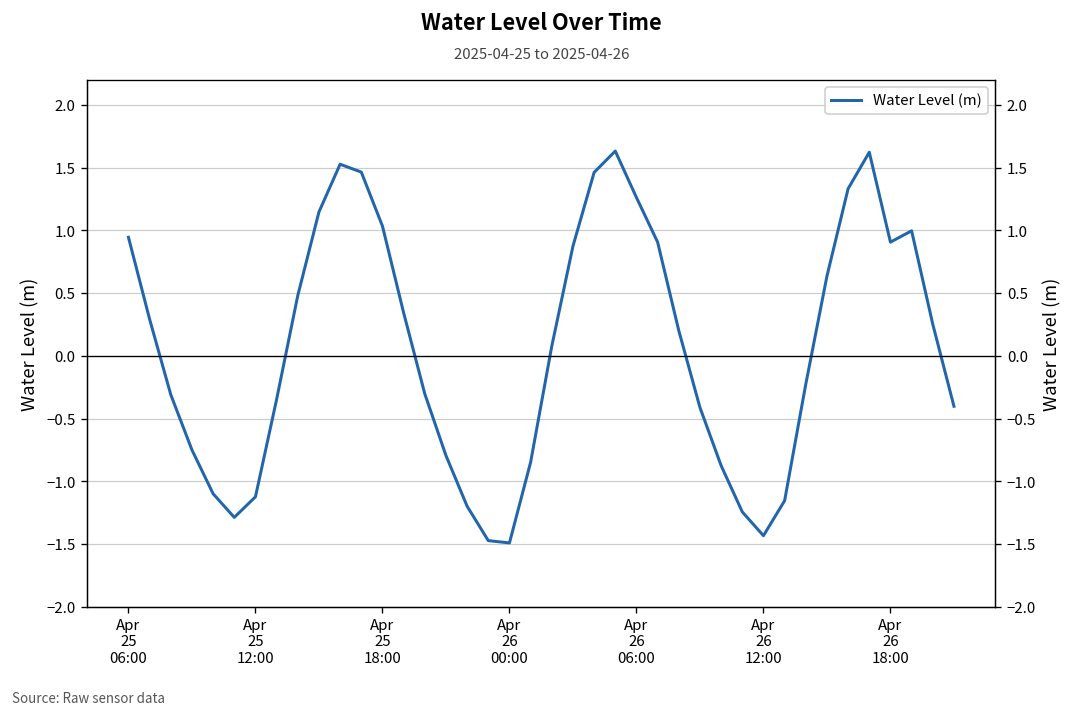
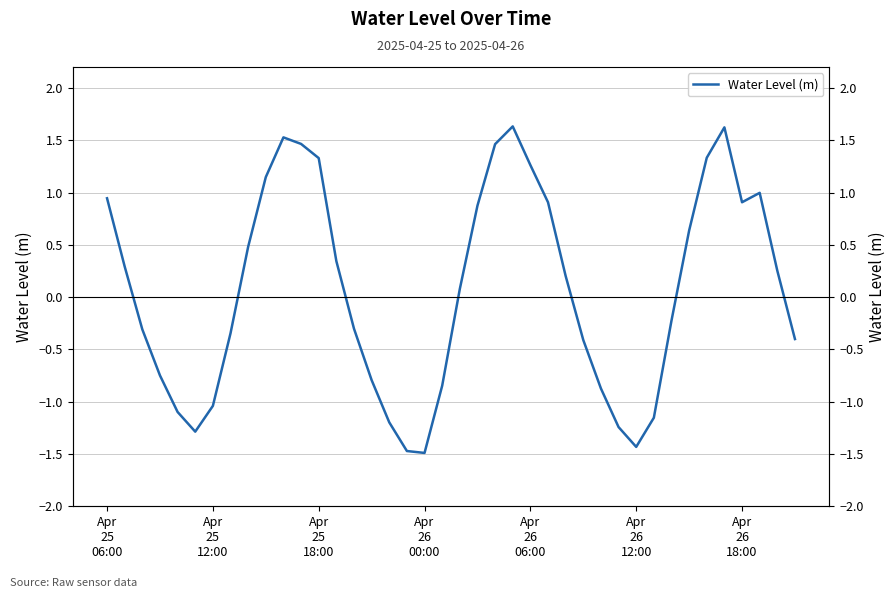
  {
    "Apr 25 06:00": 0.94,
-   "Apr 25 12:00": -1.12,
-   "Apr 25 18:00": 1.03,
+   "Apr 25 12:00": -1.04,
+   "Apr 25 18:00": 1.33,
    "Apr 26 00:00": -1.49,
    "Apr 26 06:00": 1.26,
    "Apr 26 12:00": -1.43,
    "Apr 26 18:00": 0.91
  }
